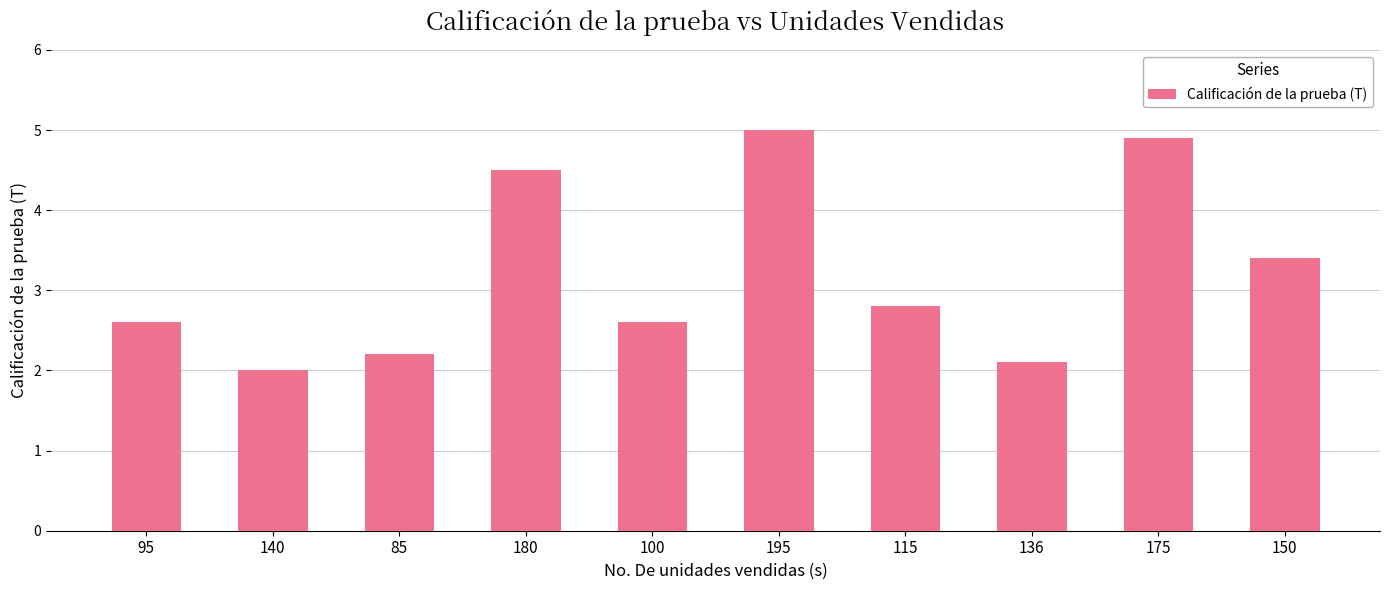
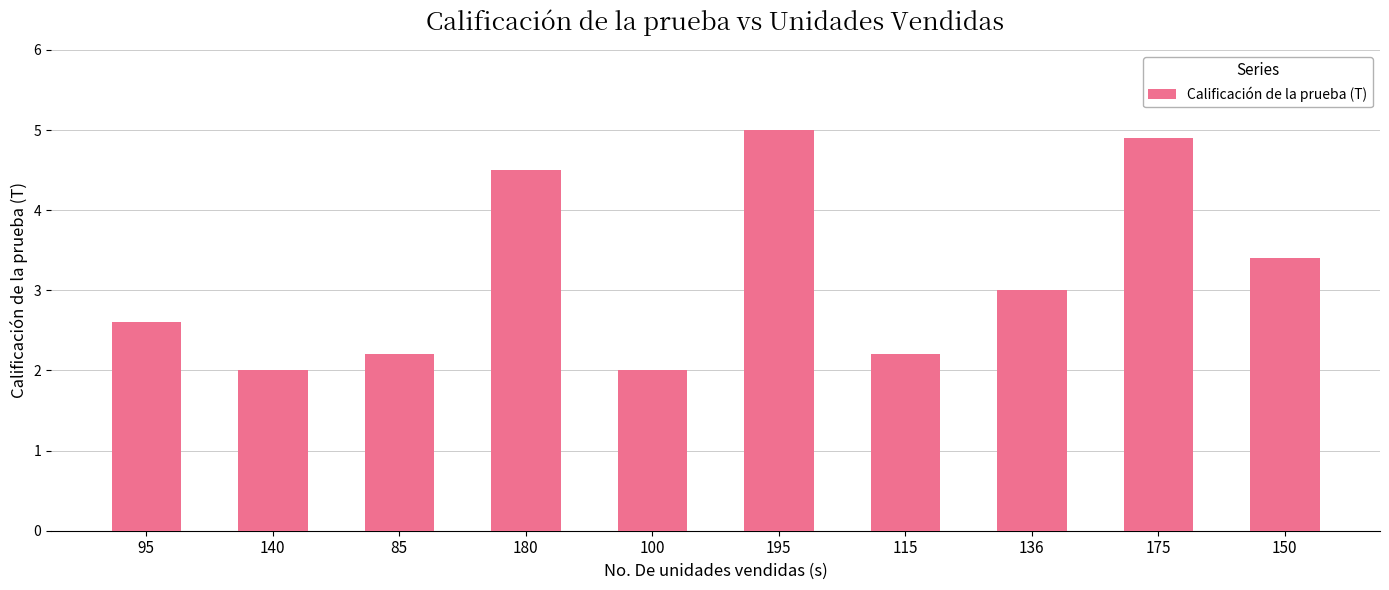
  {
    "95": 2.6,
    "140": 2.0,
    "85": 2.2,
    "180": 4.5,
-   "100": 2.6,
+   "100": 2.0,
    "195": 5.0,
-   "115": 2.8,
-   "136": 2.1,
+   "115": 2.2,
+   "136": 3.0,
    "175": 4.9,
    "150": 3.4
  }
